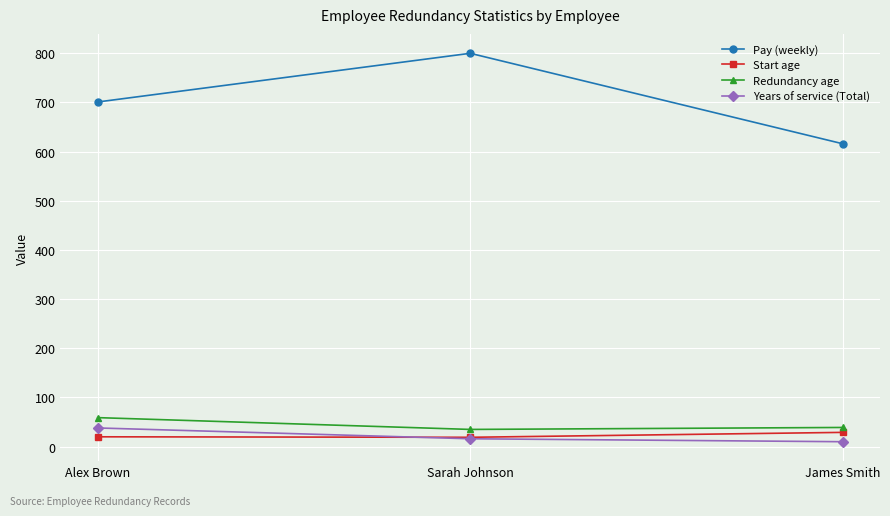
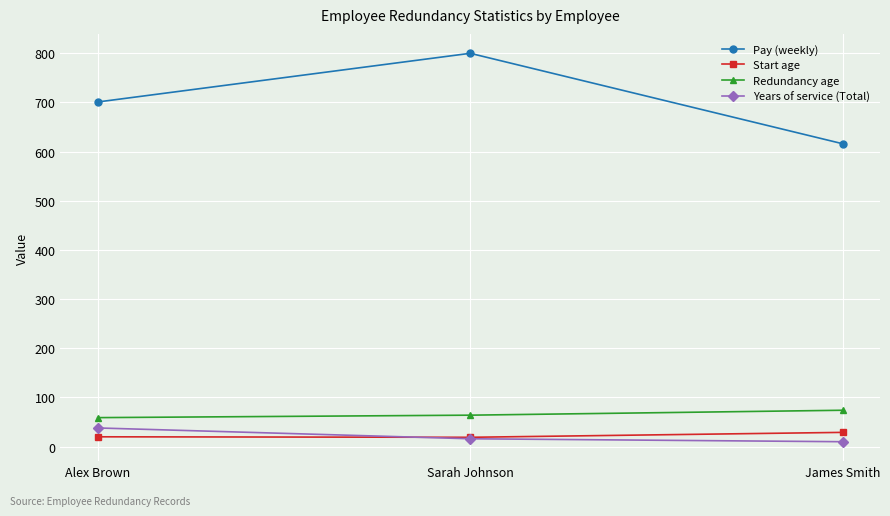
  {
    "Pay (weekly)": {
      "Alex Brown": 700,
      "Sarah Johnson": 800,
      "James Smith": 620
    },
    "Start age": {
      "Alex Brown": 20,
      "James Smith": 30
    },
    "Redundancy age": {
      "Alex Brown": 60,
-     "Sarah Johnson": 40,
-     "James Smith": 40
+     "Sarah Johnson": 60,
+     "James Smith": 70
    },
    "Years of service (Total)": {
      "Alex Brown": 40,
      "James Smith": 10
    }
  }
